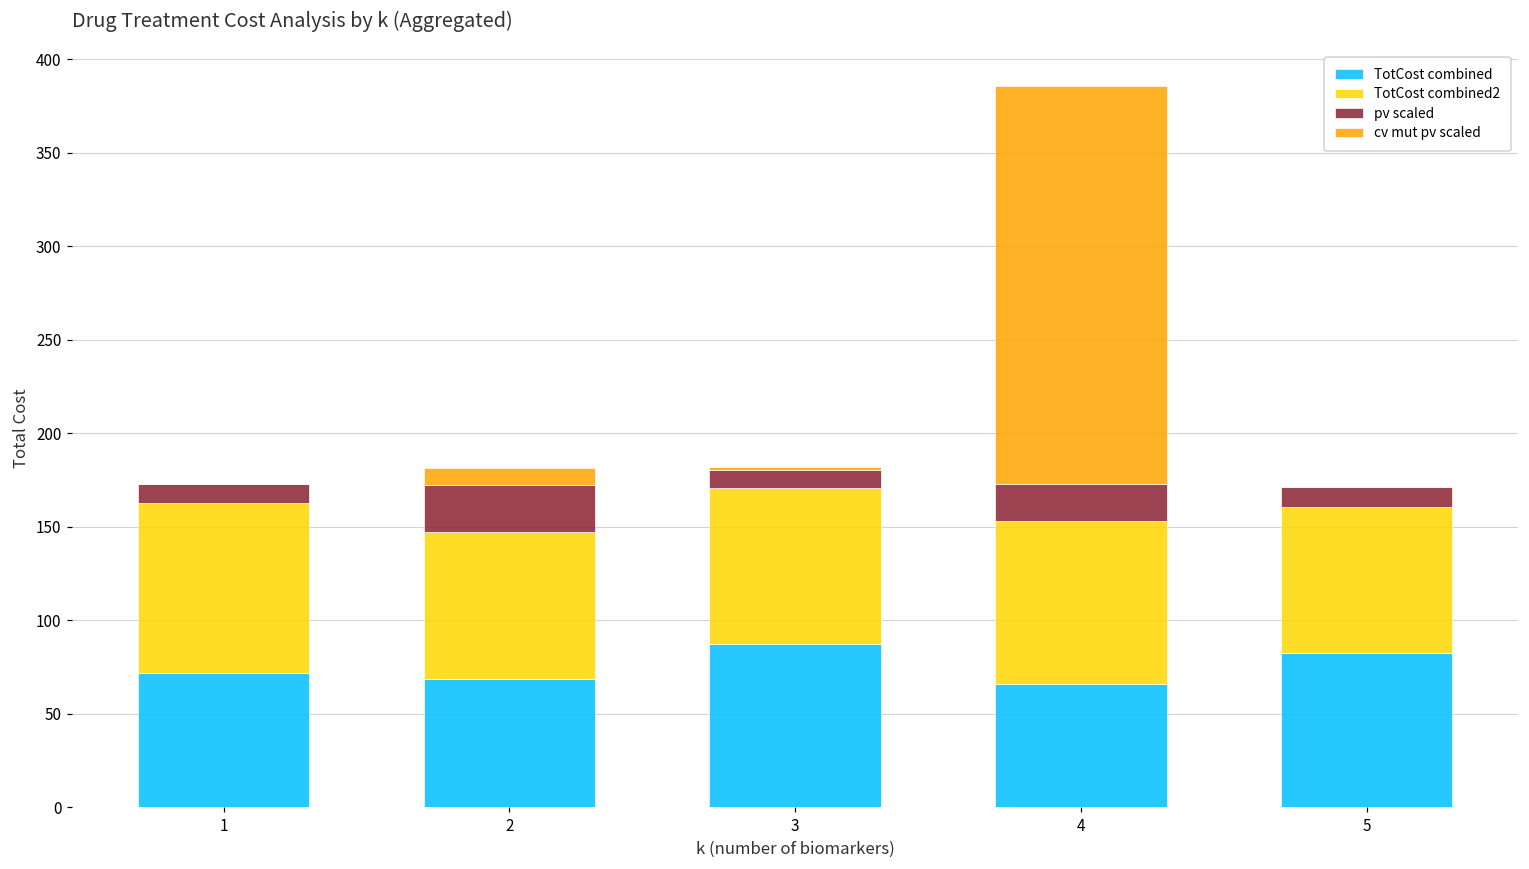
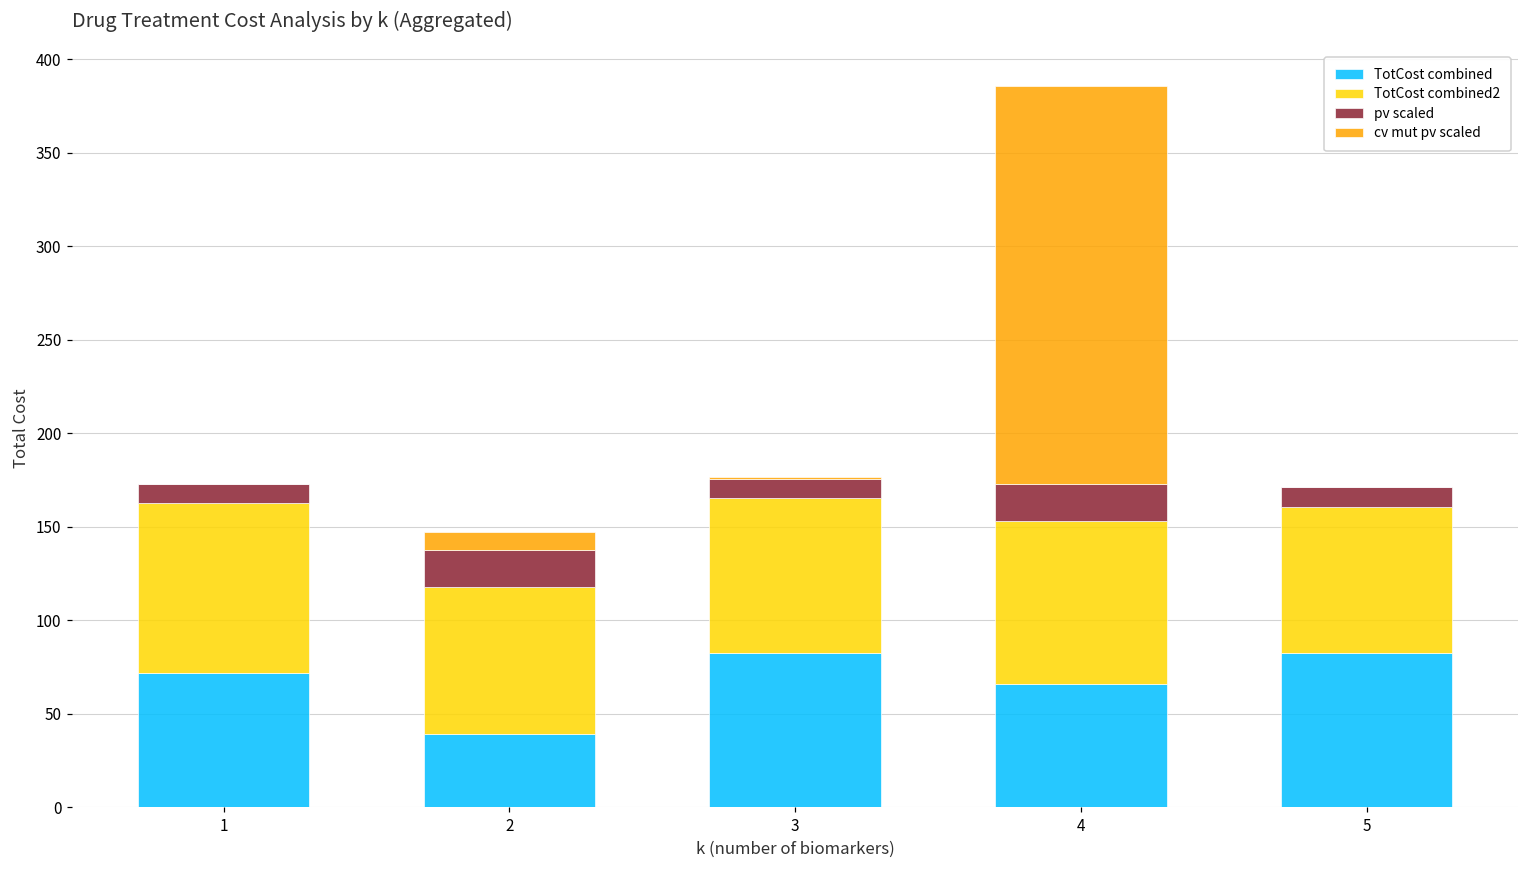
  {
    "TotCost combined": {
      "1": 72,
-     "2": 68,
-     "3": 87,
+     "2": 39,
+     "3": 83,
      "4": 66,
      "5": 83
    },
    "pv scaled": {
      "1": 10,
-     "2": 25,
+     "2": 20,
      "3": 10,
      "4": 20,
      "5": 11
    }
  }
